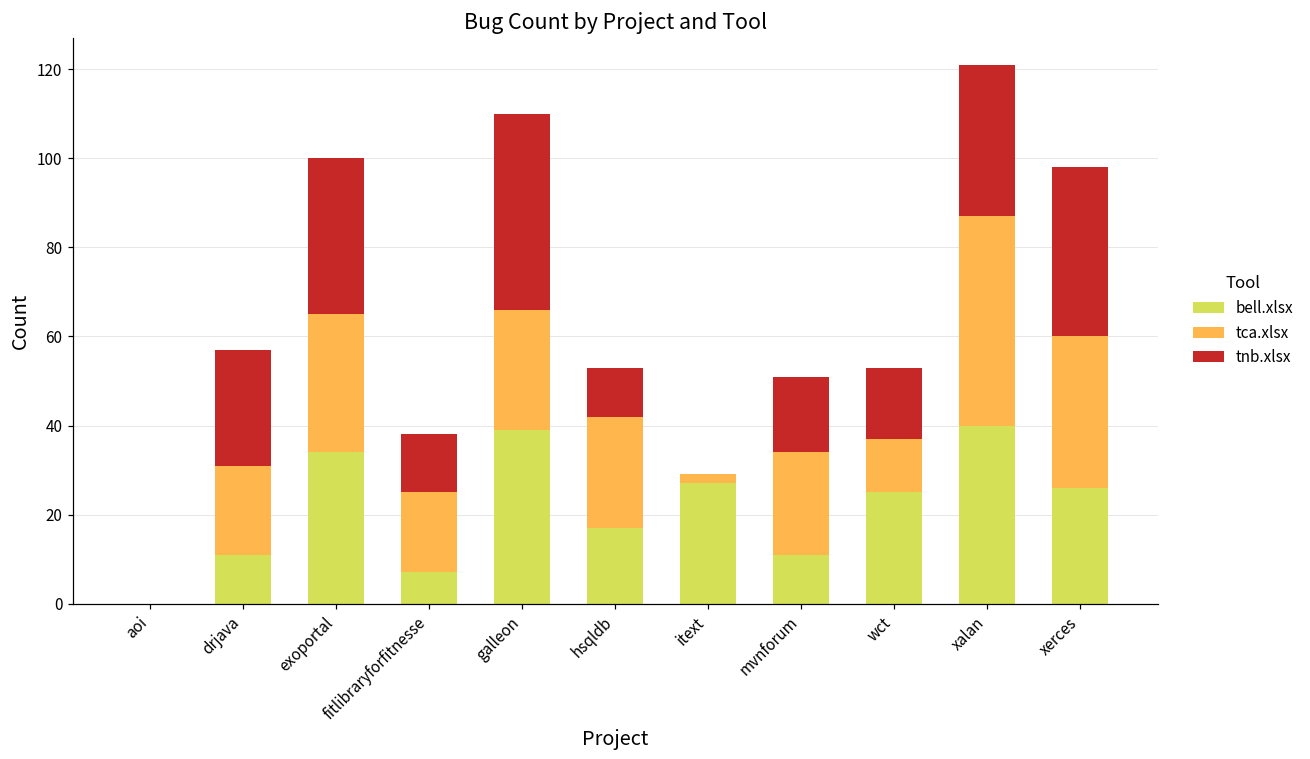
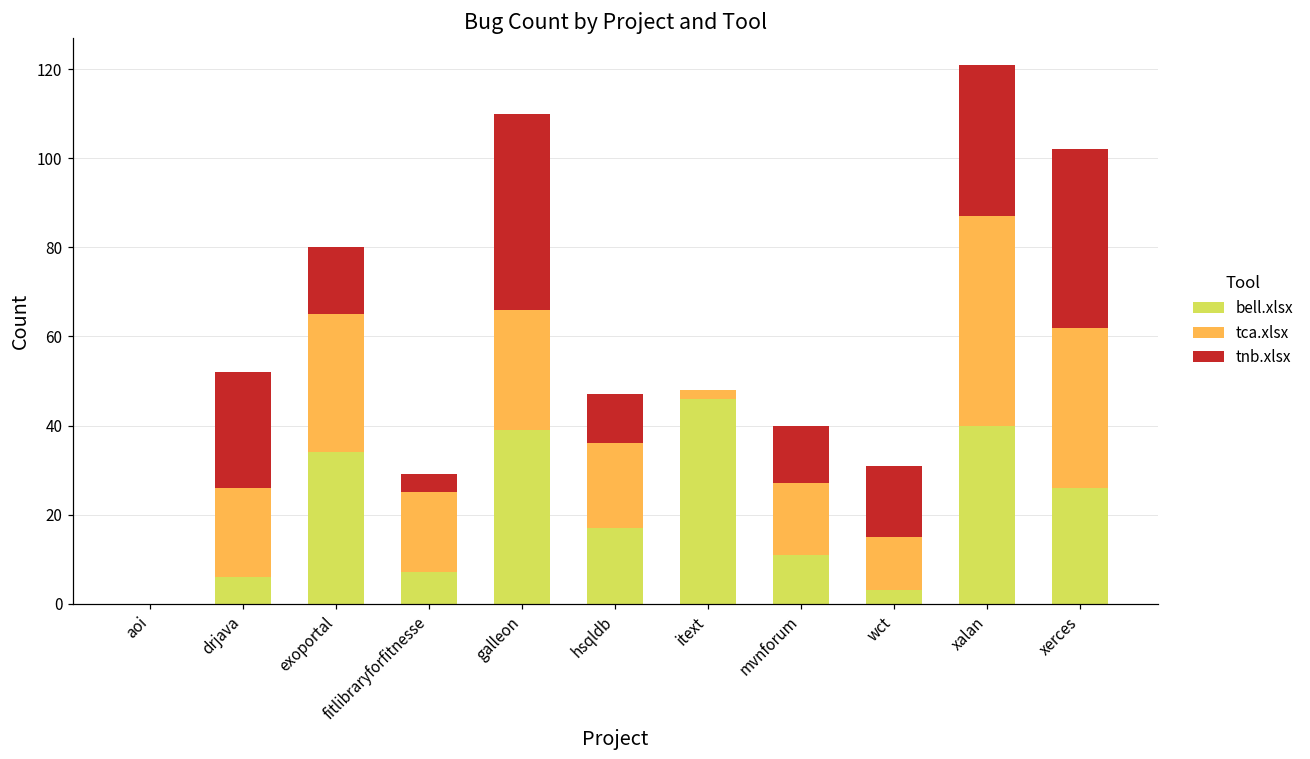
  {
    "bell.xlsx": {
      "aoi": 0,
-     "drjava": 11,
+     "drjava": 6,
      "exoportal": 34,
      "fitlibraryforfitnesse": 7,
      "galleon": 39,
      "hsqldb": 17,
-     "itext": 27,
+     "itext": 46,
      "mvnforum": 11,
-     "wct": 25,
+     "wct": 3,
      "xalan": 40,
      "xerces": 26
    },
    "tca.xlsx": {
      "aoi": 0,
      "drjava": 20,
      "exoportal": 31,
      "fitlibraryforfitnesse": 18,
      "galleon": 27,
-     "hsqldb": 25,
+     "hsqldb": 19,
      "itext": 2,
-     "mvnforum": 23,
+     "mvnforum": 16,
      "wct": 12,
      "xalan": 47,
-     "xerces": 34
+     "xerces": 36
    },
    "tnb.xlsx": {
      "aoi": 0,
      "drjava": 26,
-     "exoportal": 35,
-     "fitlibraryforfitnesse": 13,
+     "exoportal": 15,
+     "fitlibraryforfitnesse": 4,
      "galleon": 44,
      "hsqldb": 11,
      "itext": 0,
-     "mvnforum": 17,
+     "mvnforum": 13,
      "wct": 16,
      "xalan": 34,
-     "xerces": 38
+     "xerces": 40
    }
  }
